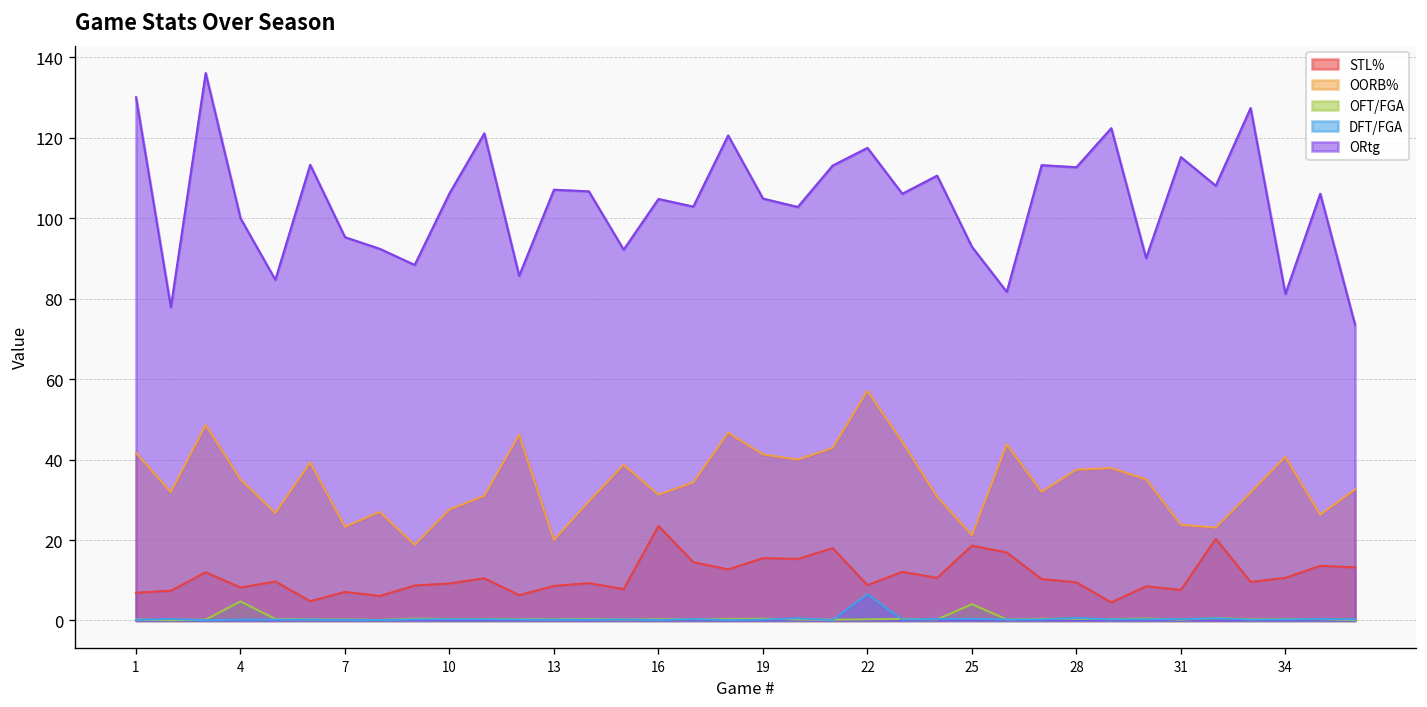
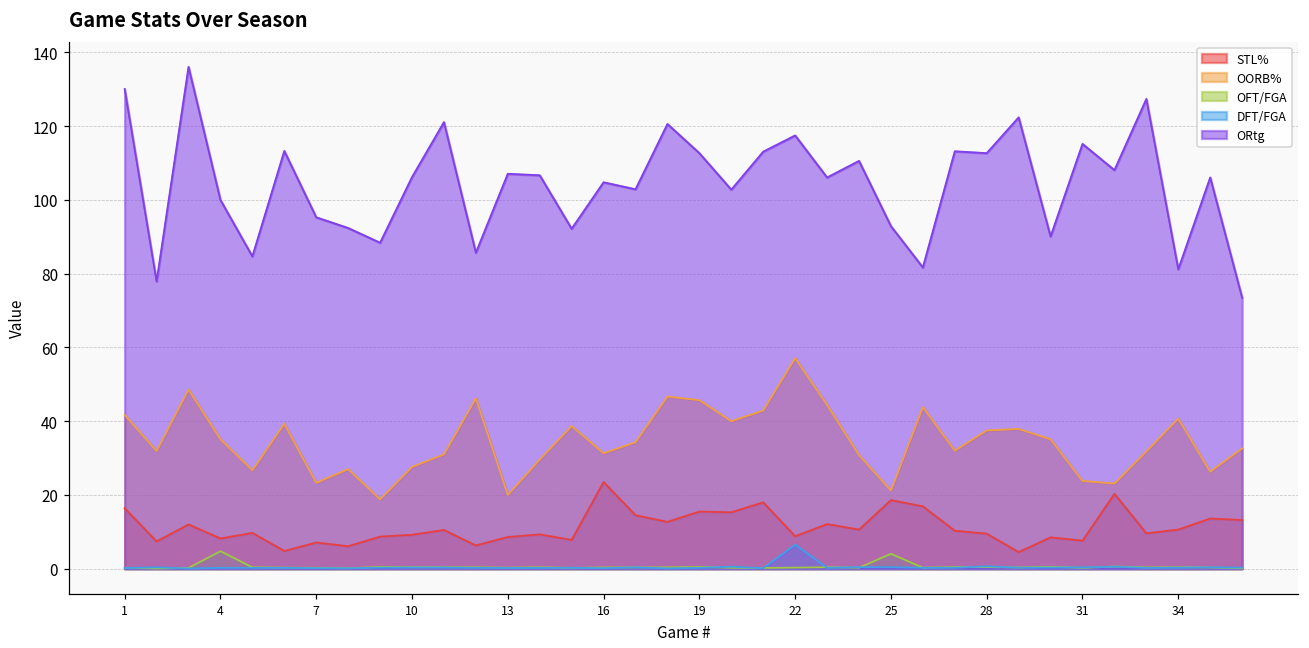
  {
    "STL%": {
-     "1": 7,
+     "1": 16,
      "4": 8,
      "7": 7,
      "10": 9,
      "13": 9,
      "16": 24,
      "19": 16,
      "22": 9,
      "25": 19,
      "28": 10,
      "31": 8,
      "34": 11
    },
    "OORB%": {
      "1": 42,
      "4": 35,
      "7": 23,
      "10": 28,
      "13": 20,
      "16": 31,
-     "19": 41,
+     "19": 46,
      "22": 57,
      "25": 21,
      "28": 38,
      "31": 24,
      "34": 41
    },
    "OFT/FGA": {
      "4": 5,
      "22": 0,
      "25": 4
    },
    "DFT/FGA": {
      "4": 0,
      "22": 7,
      "25": 0
    },
    "ORtg": {
      "1": 130,
      "4": 100,
      "7": 95,
      "10": 106,
      "13": 107,
      "16": 105,
-     "19": 105,
+     "19": 113,
      "22": 118,
      "25": 93,
      "28": 113,
      "31": 115,
      "34": 81
    }
  }
